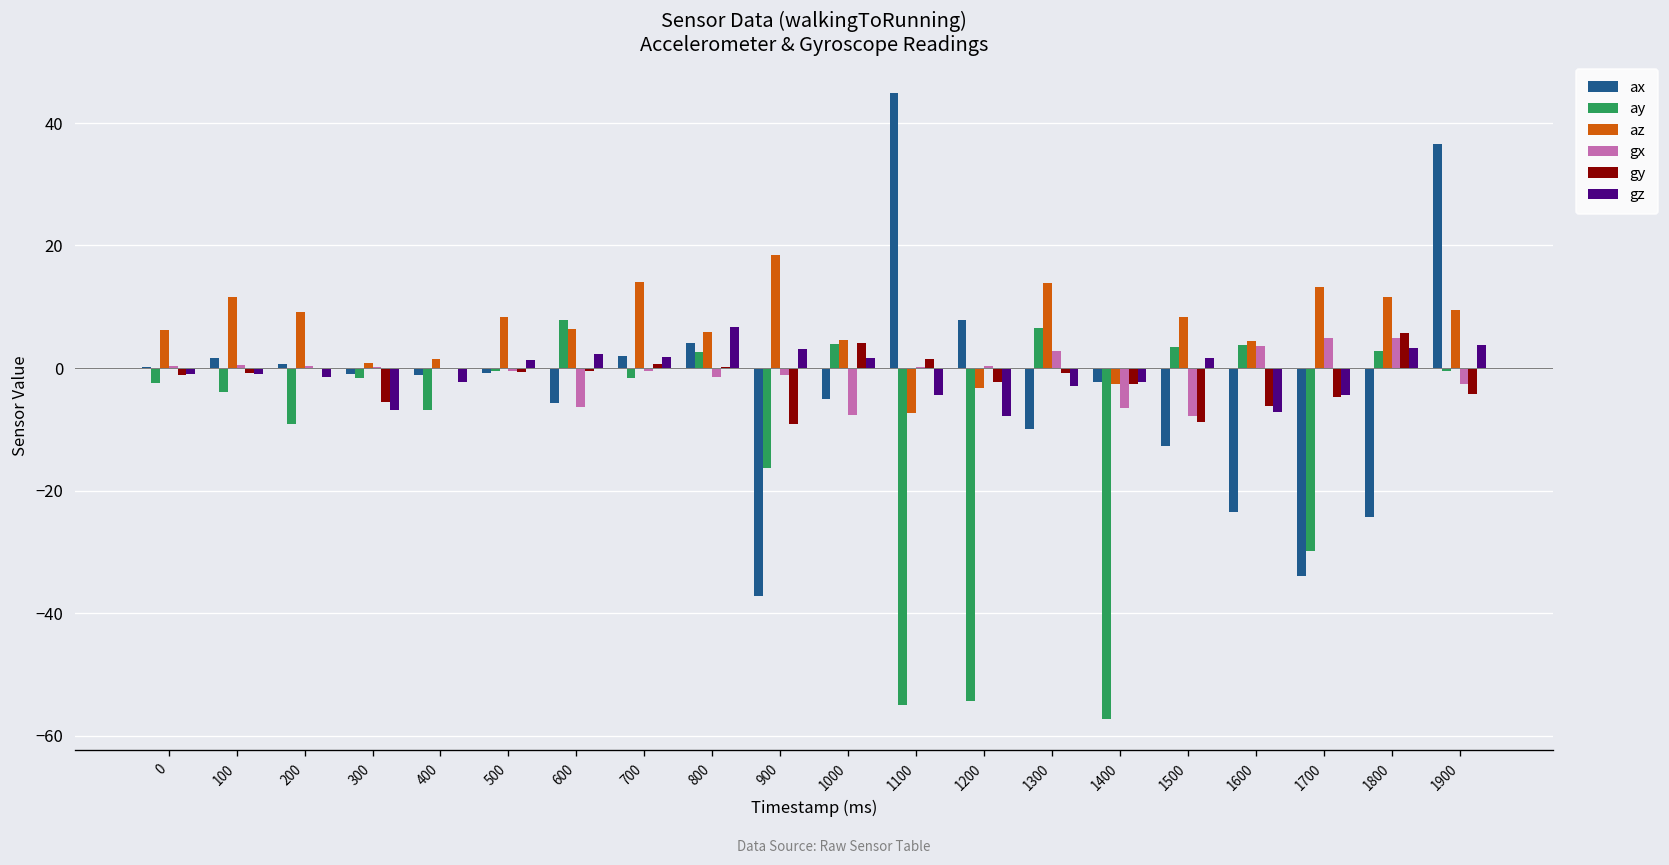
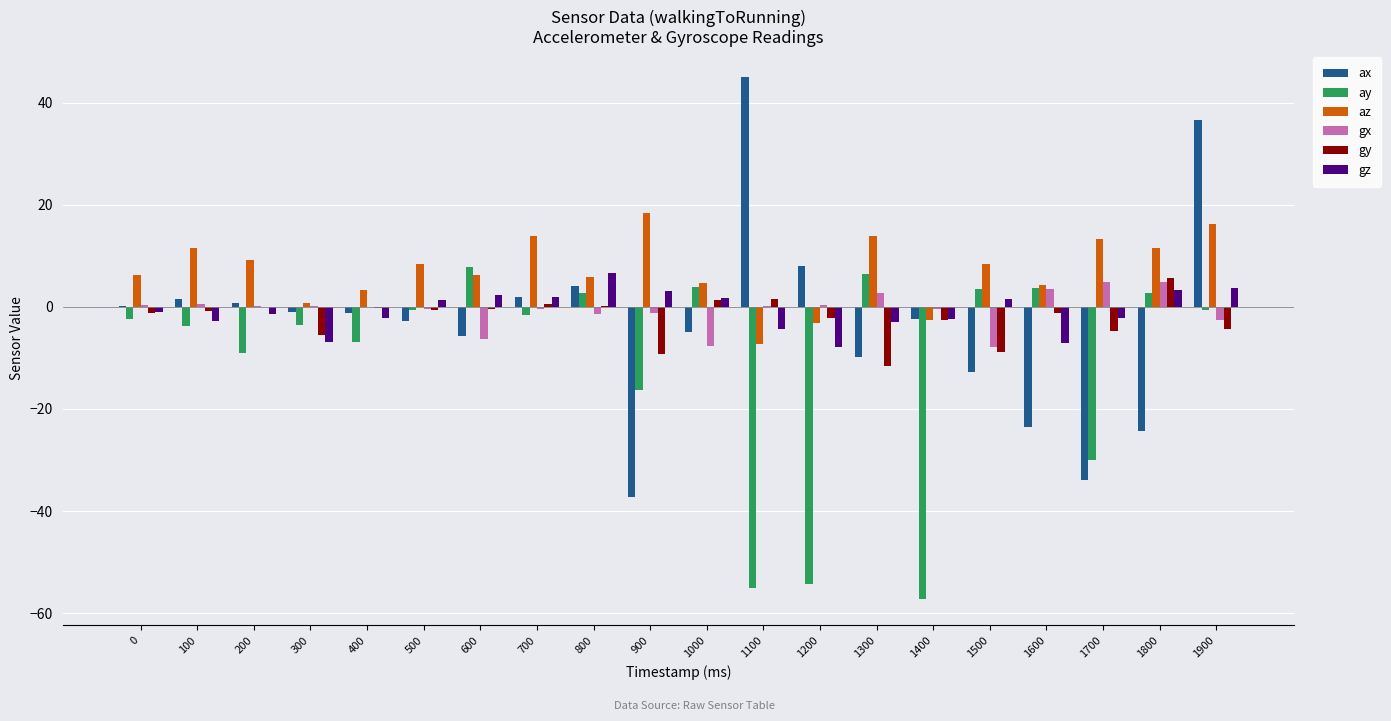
  {
    "ax": {
      "100": 2,
      "200": 1,
      "300": -1,
      "400": -1,
-     "500": -1,
+     "500": -3,
      "600": -6,
      "700": 2,
      "800": 4,
      "900": -37,
      "1000": -5,
      "1100": 45,
      "1200": 8,
      "1300": -10,
      "1400": -2,
      "1500": -13,
      "1600": -24,
      "1700": -34,
      "1800": -24,
      "1900": 37
    },
    "ay": {
      "0": -2,
      "100": -4,
      "200": -9,
-     "300": -2,
+     "300": -3,
      "400": -7,
      "500": -1,
      "600": 8,
      "700": -2,
      "800": 3,
      "900": -16,
      "1000": 4,
      "1100": -55,
      "1200": -54,
      "1300": 7,
      "1400": -57,
      "1500": 3,
      "1600": 4,
      "1700": -30,
      "1800": 3,
      "1900": -1
    },
    "az": {
      "0": 6,
      "100": 12,
      "200": 9,
      "300": 1,
-     "400": 1,
+     "400": 3,
      "500": 8,
      "600": 6,
      "700": 14,
      "800": 6,
      "900": 18,
      "1000": 5,
      "1100": -7,
      "1200": -3,
      "1300": 14,
      "1400": -3,
      "1500": 8,
      "1600": 4,
      "1700": 13,
      "1800": 12,
-     "1900": 9
+     "1900": 16
    },
    "gx": {
      "600": -6,
      "700": -1,
      "800": -1,
      "900": -1,
      "1000": -8,
      "1300": 3,
-     "1400": -7,
+     "1400": 0,
      "1500": -8,
      "1600": 4,
      "1700": 5,
      "1800": 5,
      "1900": -3
    },
    "gy": {
      "0": -1,
      "100": -1,
      "300": -6,
      "500": -1,
      "600": -1,
      "700": 1,
      "900": -9,
-     "1000": 4,
+     "1000": 1,
      "1100": 1,
      "1200": -2,
-     "1300": -1,
+     "1300": -12,
      "1400": -3,
      "1500": -9,
-     "1600": -6,
+     "1600": -1,
      "1700": -5,
      "1800": 6,
      "1900": -4
    },
    "gz": {
      "0": -1,
-     "100": -1,
+     "100": -3,
      "200": -2,
      "300": -7,
      "400": -2,
      "500": 1,
      "600": 2,
      "700": 2,
      "800": 7,
      "900": 3,
      "1000": 2,
      "1100": -4,
      "1200": -8,
      "1300": -3,
      "1400": -2,
      "1500": 2,
      "1600": -7,
-     "1700": -4,
+     "1700": -2,
      "1800": 3,
      "1900": 4
    }
  }
